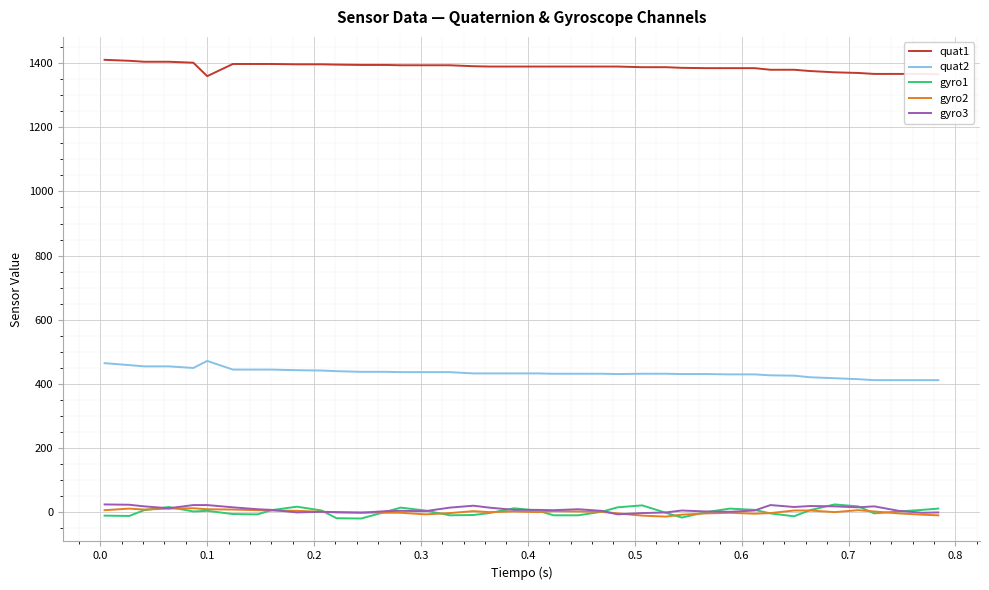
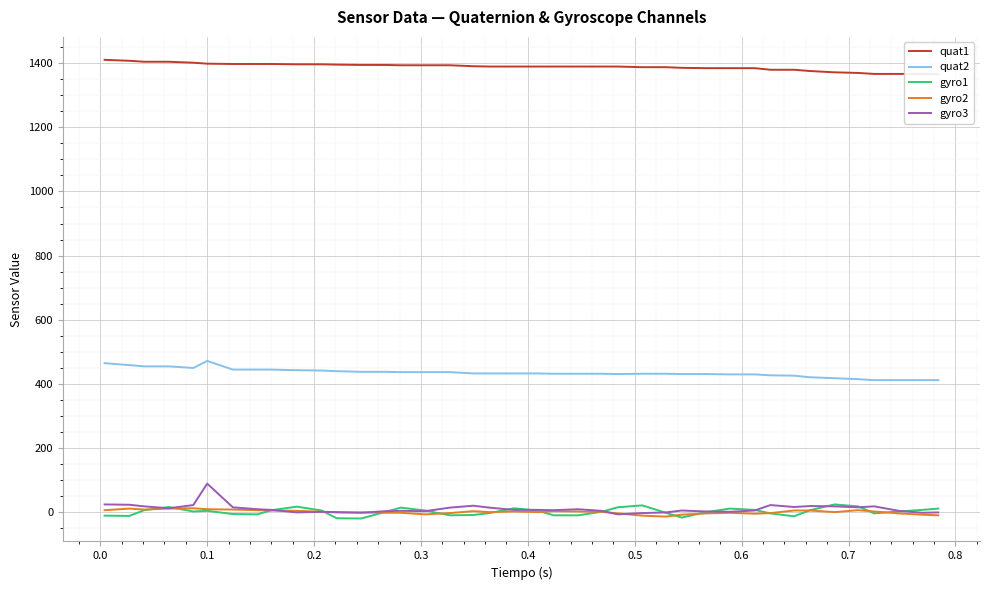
  {
    "quat1": {
-     "0.1": 1360
+     "0.1": 1400
    },
    "quat2": {
      "0.1": 470
    },
    "gyro3": {
-     "0.1": 20
+     "0.1": 90
    }
  }
